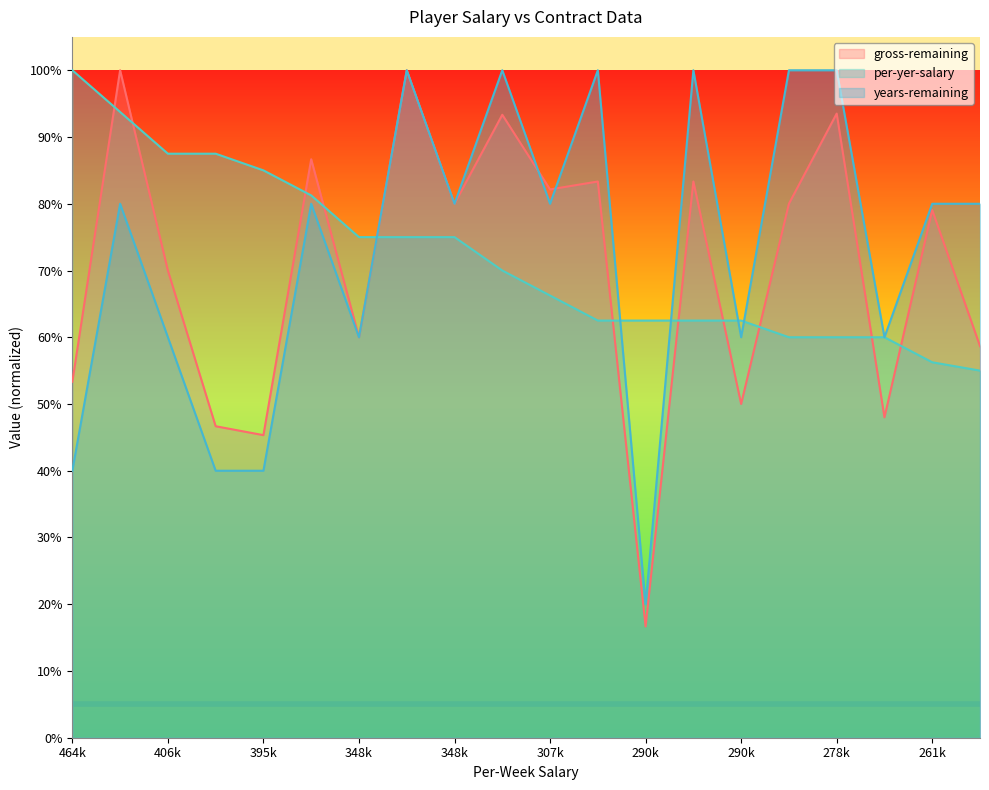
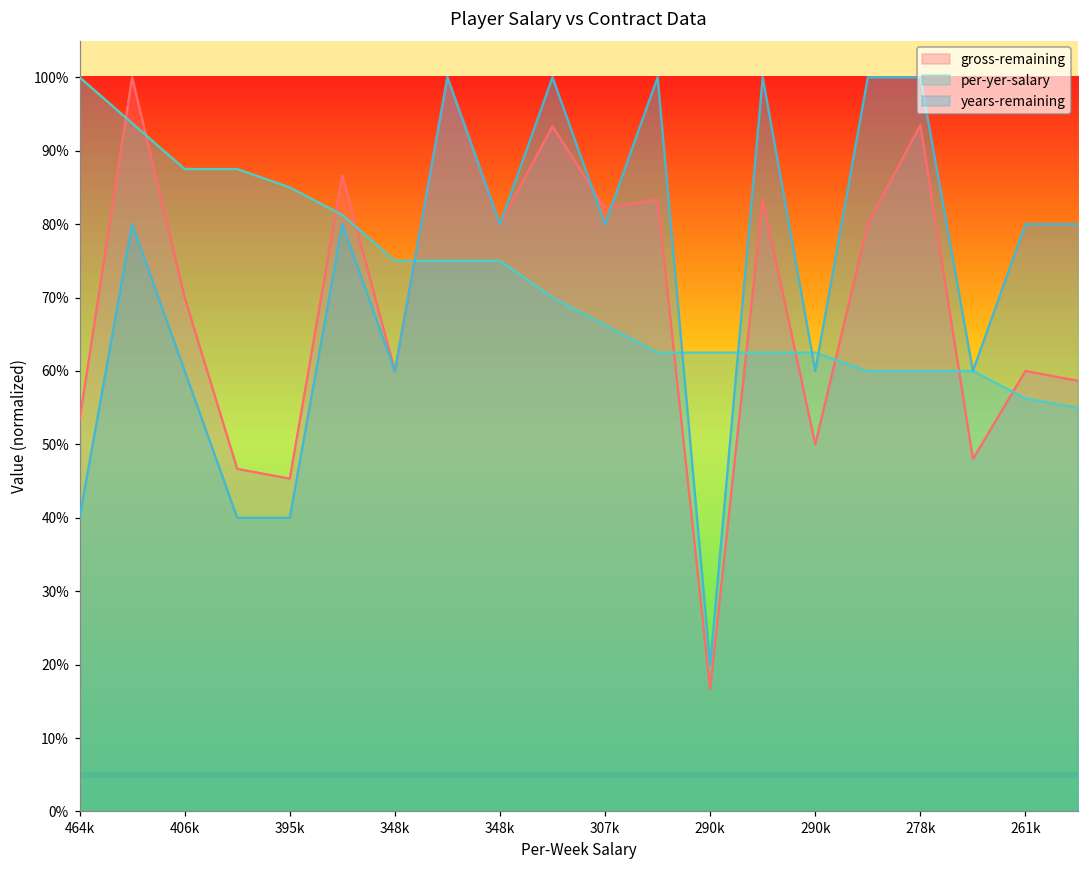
  {
    "gross-remaining": {
      "464k": "53%",
      "406k": "70%",
      "395k": "45%",
      "307k": "82%",
      "278k": "94%",
-     "261k": "79%"
+     "261k": "60%"
    }
  }
